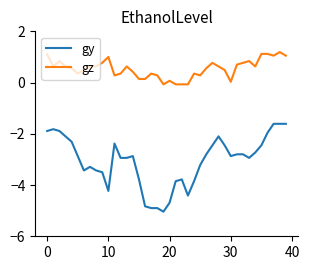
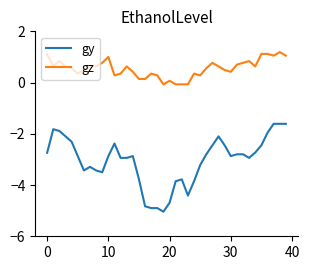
  {
    "gy": {
-     "0": -1.9,
-     "10": -4.2,
+     "0": -2.7,
+     "10": -2.9,
      "20": -4.7,
      "30": -2.9
    },
    "gz": {
      "10": 1.0,
      "20": 0.1,
-     "30": 0.0
+     "30": 0.4
    }
  }
